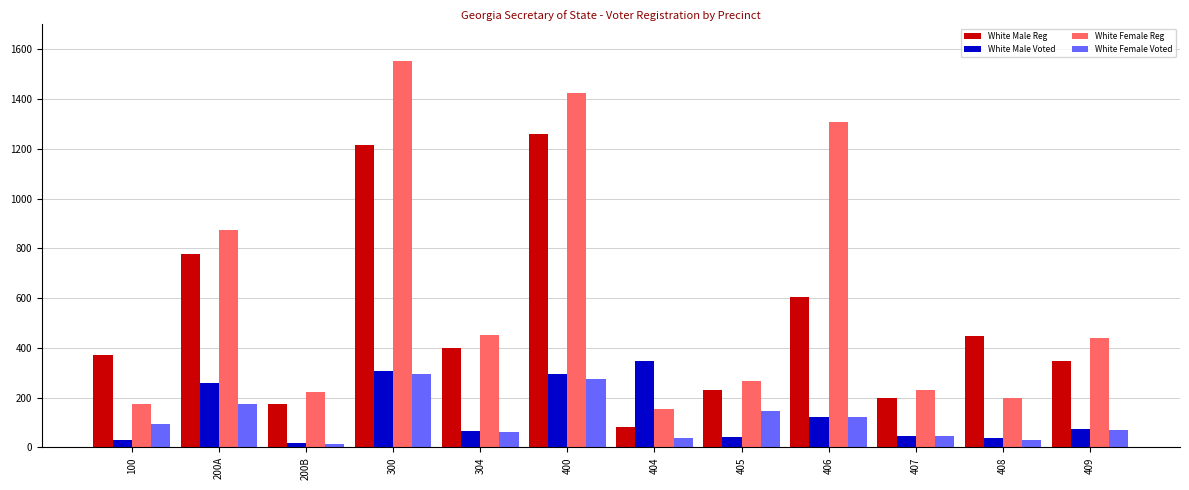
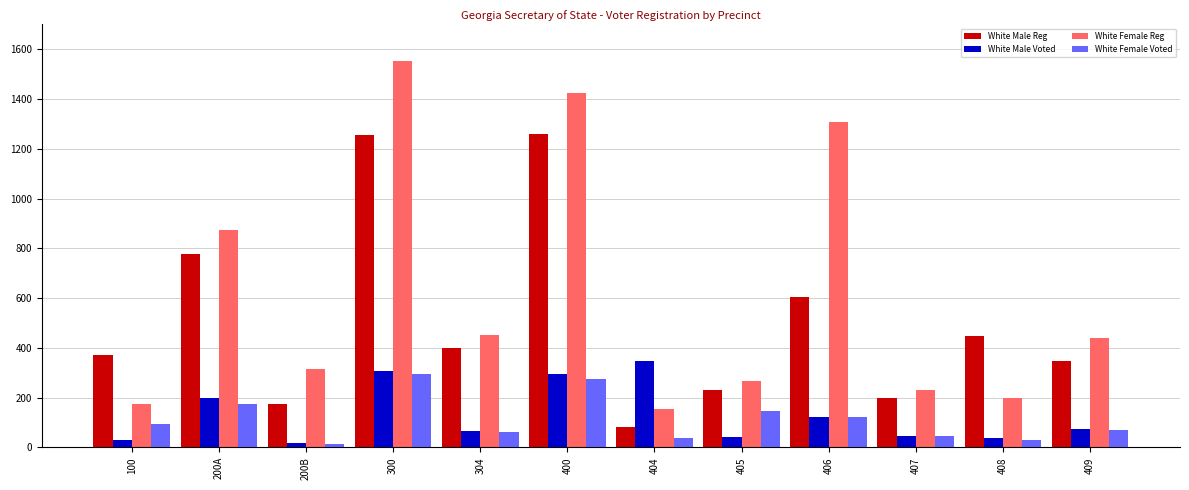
  {
    "White Male Reg": {
      "100": 370,
      "200A": 780,
      "200B": 180,
-     "300": 1220,
+     "300": 1260,
      "304": 400,
      "400": 1260,
      "404": 80,
      "405": 230,
      "406": 600,
      "407": 200,
      "408": 450,
      "409": 350
    },
    "White Male Voted": {
      "100": 30,
-     "200A": 260,
+     "200A": 200,
      "200B": 20,
      "300": 310,
      "304": 60,
      "400": 300,
      "404": 350,
      "405": 40,
      "406": 120,
      "407": 50,
      "408": 40,
      "409": 70
    },
    "White Female Reg": {
      "100": 180,
      "200A": 870,
-     "200B": 220,
+     "200B": 320,
      "300": 1550,
      "304": 450,
      "400": 1420,
      "404": 160,
      "405": 270,
      "406": 1310,
      "407": 230,
      "408": 200,
      "409": 440
    },
    "White Female Voted": {
      "100": 90,
      "200A": 180,
      "200B": 10,
      "300": 290,
      "304": 60,
      "400": 270,
      "404": 40,
      "405": 150,
      "406": 120,
      "407": 50,
      "408": 30,
      "409": 70
    }
  }
